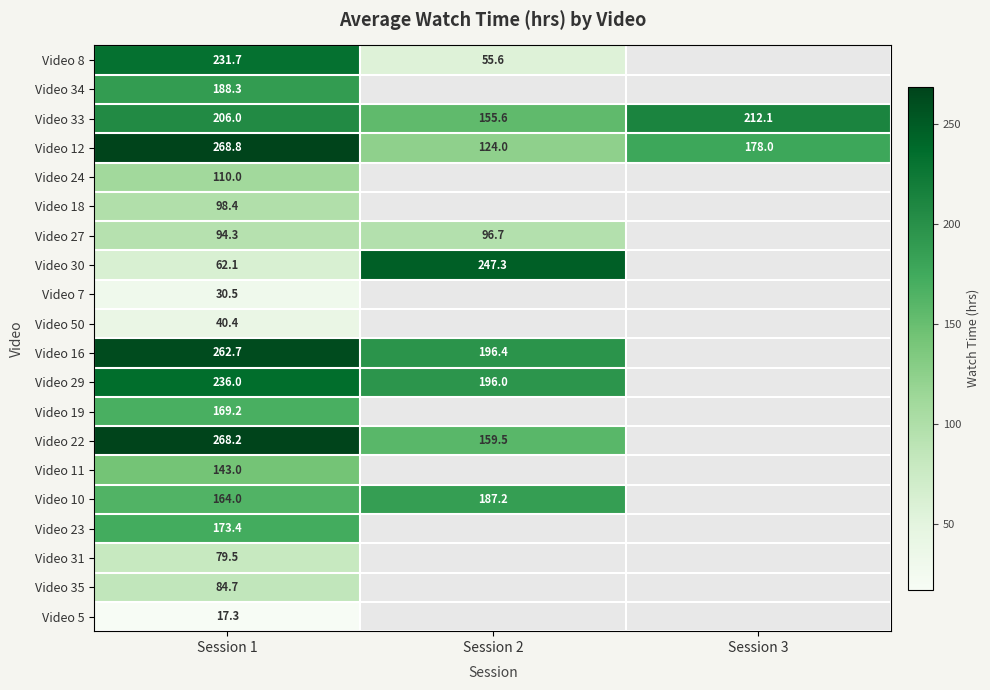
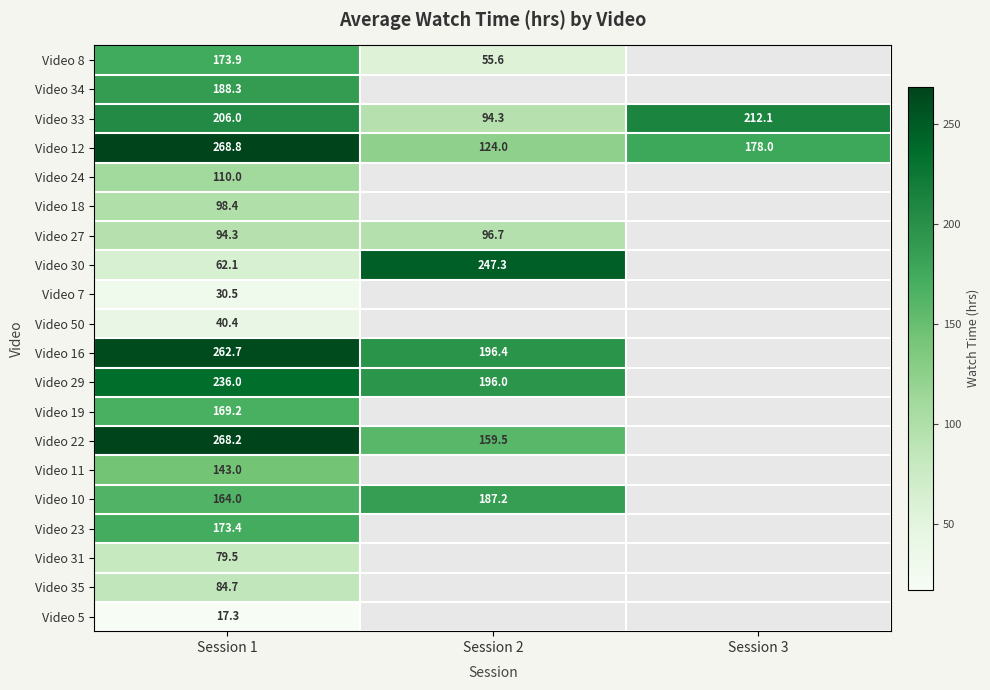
  {
    "Video 8": {
-     "Session 1": 231.7,
+     "Session 1": 173.9,
      "Session 2": 55.6
    },
    "Video 34": {
      "Session 1": 188.3
    },
    "Video 33": {
      "Session 1": 206.0,
-     "Session 2": 155.6,
+     "Session 2": 94.3,
      "Session 3": 212.1
    },
    "Video 12": {
      "Session 1": 268.8,
      "Session 2": 124.0,
      "Session 3": 178.0
    },
    "Video 24": {
      "Session 1": 110.0
    },
    "Video 18": {
      "Session 1": 98.4
    },
    "Video 27": {
      "Session 1": 94.3,
      "Session 2": 96.7
    },
    "Video 30": {
      "Session 1": 62.1,
      "Session 2": 247.3
    },
    "Video 7": {
      "Session 1": 30.5
    },
    "Video 50": {
      "Session 1": 40.4
    },
    "Video 16": {
      "Session 1": 262.7,
      "Session 2": 196.4
    },
    "Video 29": {
      "Session 1": 236.0,
      "Session 2": 196.0
    },
    "Video 19": {
      "Session 1": 169.2
    },
    "Video 22": {
      "Session 1": 268.2,
      "Session 2": 159.5
    },
    "Video 11": {
      "Session 1": 143.0
    },
    "Video 10": {
      "Session 1": 164.0,
      "Session 2": 187.2
    },
    "Video 23": {
      "Session 1": 173.4
    },
    "Video 31": {
      "Session 1": 79.5
    },
    "Video 35": {
      "Session 1": 84.7
    },
    "Video 5": {
      "Session 1": 17.3
    }
  }
